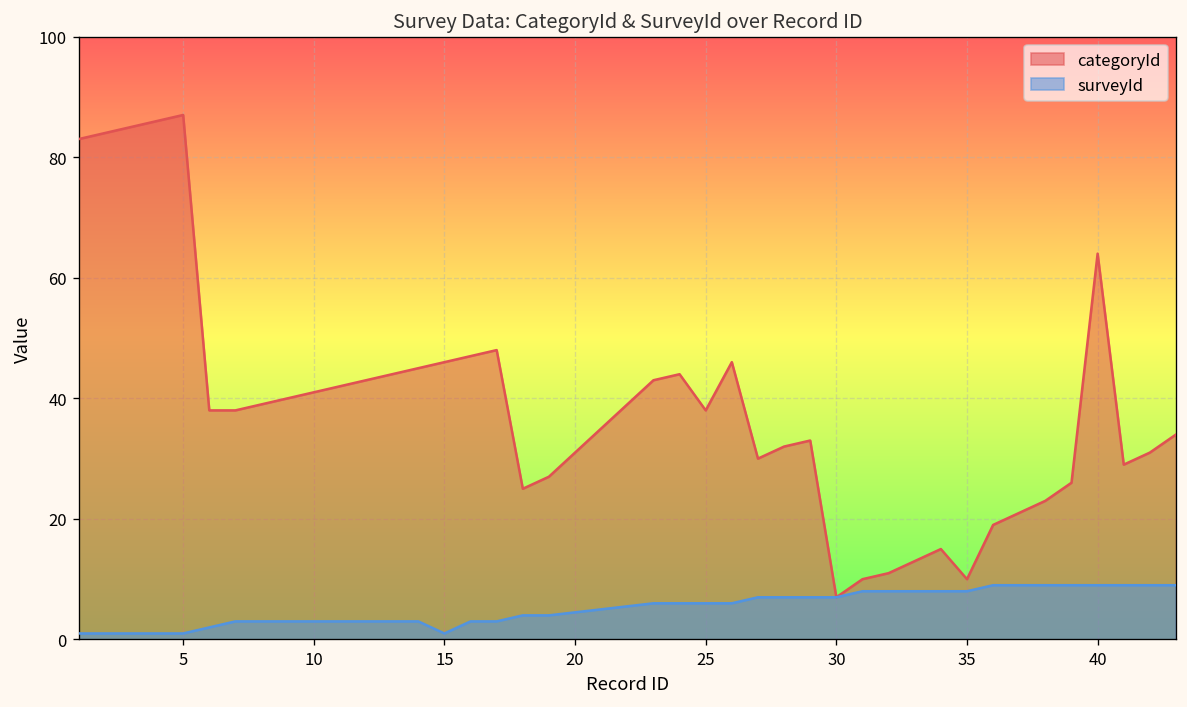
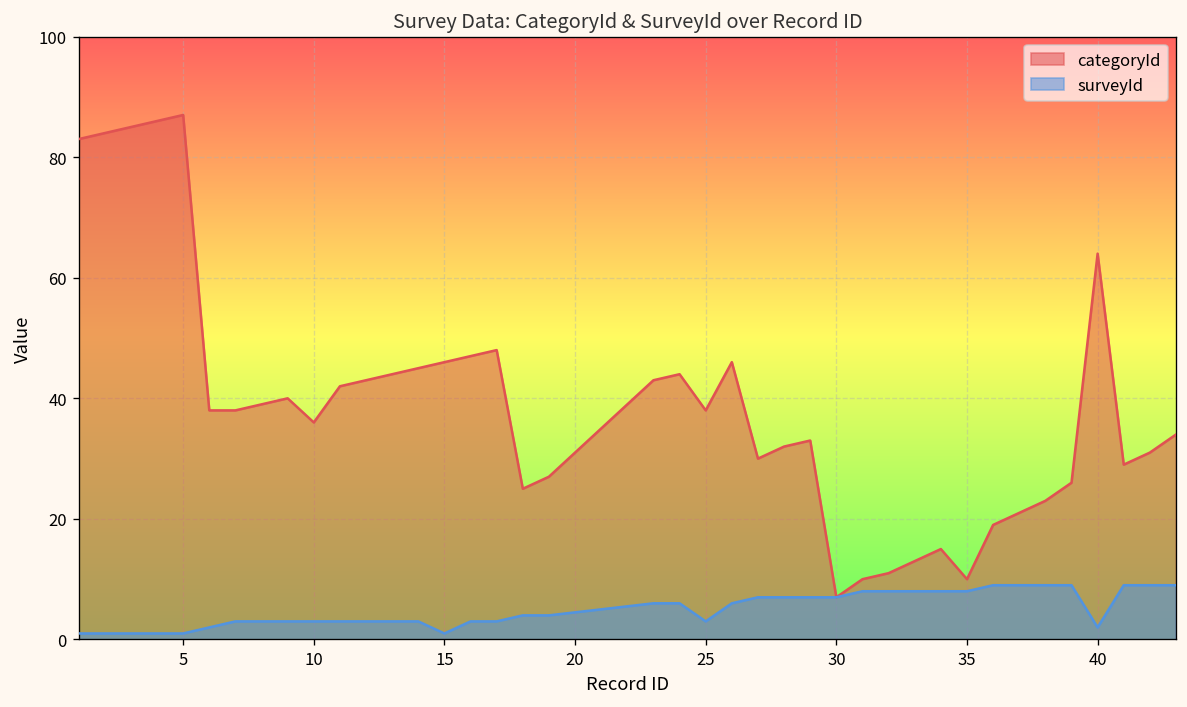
  {
    "categoryId": {
      "5": 87,
-     "10": 41,
+     "10": 36,
      "15": 46,
      "25": 38,
      "35": 10,
      "40": 64
    },
    "surveyId": {
      "5": 1,
      "10": 3,
      "15": 1,
-     "25": 6,
+     "25": 3,
      "35": 8,
-     "40": 9
+     "40": 2
    }
  }
